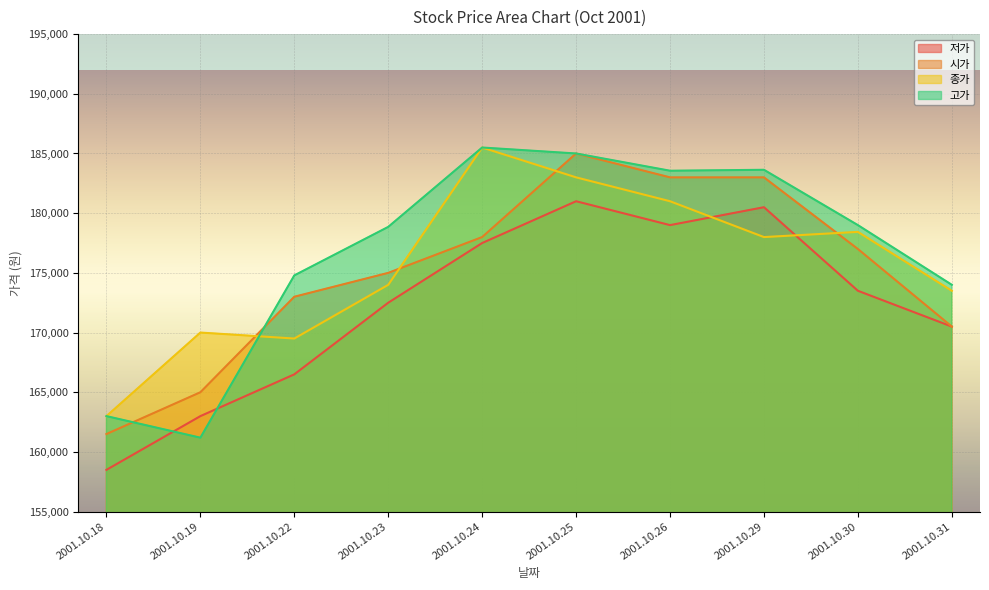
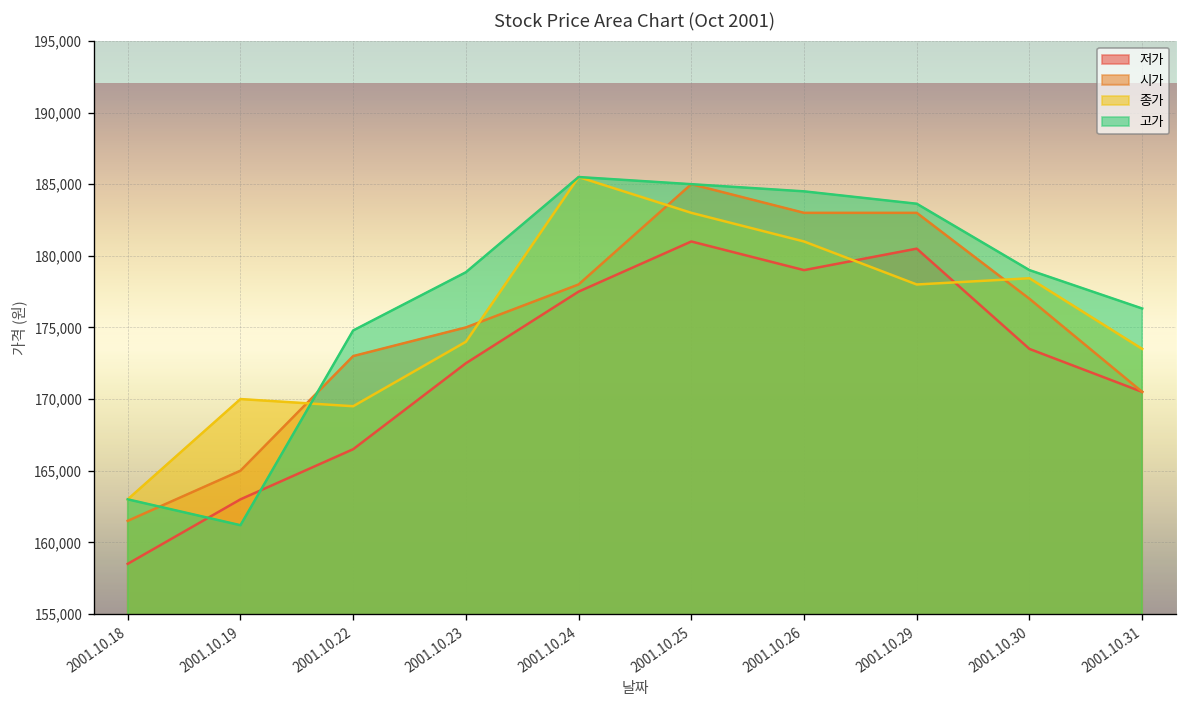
  {
    "종가": {
      "2001.10.19": "170,000",
      "2001.10.22": "169,500",
      "2001.10.23": "174,000",
      "2001.10.25": "183,000",
      "2001.10.26": "181,000",
      "2001.10.29": "178,000",
      "2001.10.30": "178,400",
      "2001.10.31": "173,500"
    },
    "고가": {
      "2001.10.19": "161,200",
      "2001.10.22": "174,800",
      "2001.10.23": "178,900",
-     "2001.10.26": "183,600",
+     "2001.10.26": "184,500",
      "2001.10.29": "183,600",
      "2001.10.30": "179,000",
-     "2001.10.31": "174,000"
+     "2001.10.31": "176,300"
    }
  }
